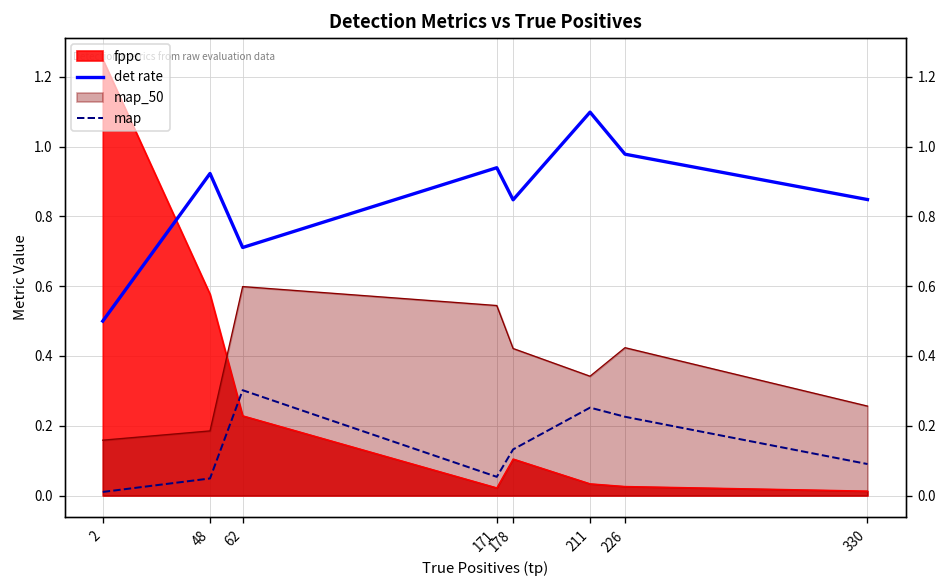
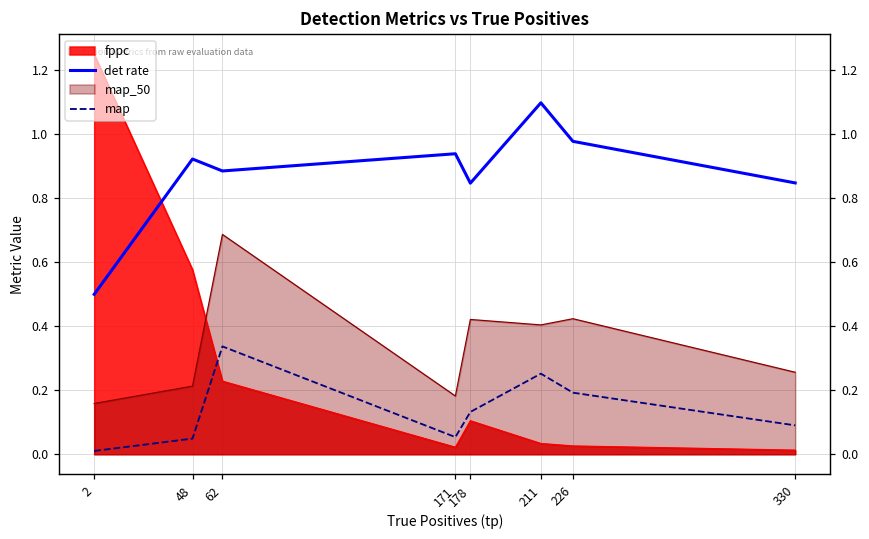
  {
    "fppc": {
      "48": 0.58,
      "62": 0.23,
      "171": 0.02,
      "178": 0.10,
      "211": 0.03,
      "226": 0.03,
      "330": 0.01
    },
    "det rate": {
      "2": 0.50,
      "48": 0.92,
-     "62": 0.71,
+     "62": 0.89,
      "171": 0.94,
      "178": 0.85,
      "211": 1.10,
      "226": 0.98,
      "330": 0.85
    },
    "map_50": {
      "2": 0.16,
-     "48": 0.19,
-     "62": 0.60,
-     "171": 0.54,
+     "48": 0.21,
+     "62": 0.69,
+     "171": 0.18,
      "178": 0.42,
-     "211": 0.34,
+     "211": 0.40,
      "226": 0.42,
      "330": 0.26
    },
    "map": {
      "2": 0.01,
      "48": 0.05,
-     "62": 0.30,
+     "62": 0.34,
      "171": 0.05,
      "178": 0.13,
      "211": 0.25,
-     "226": 0.23,
+     "226": 0.19,
      "330": 0.09
    }
  }
